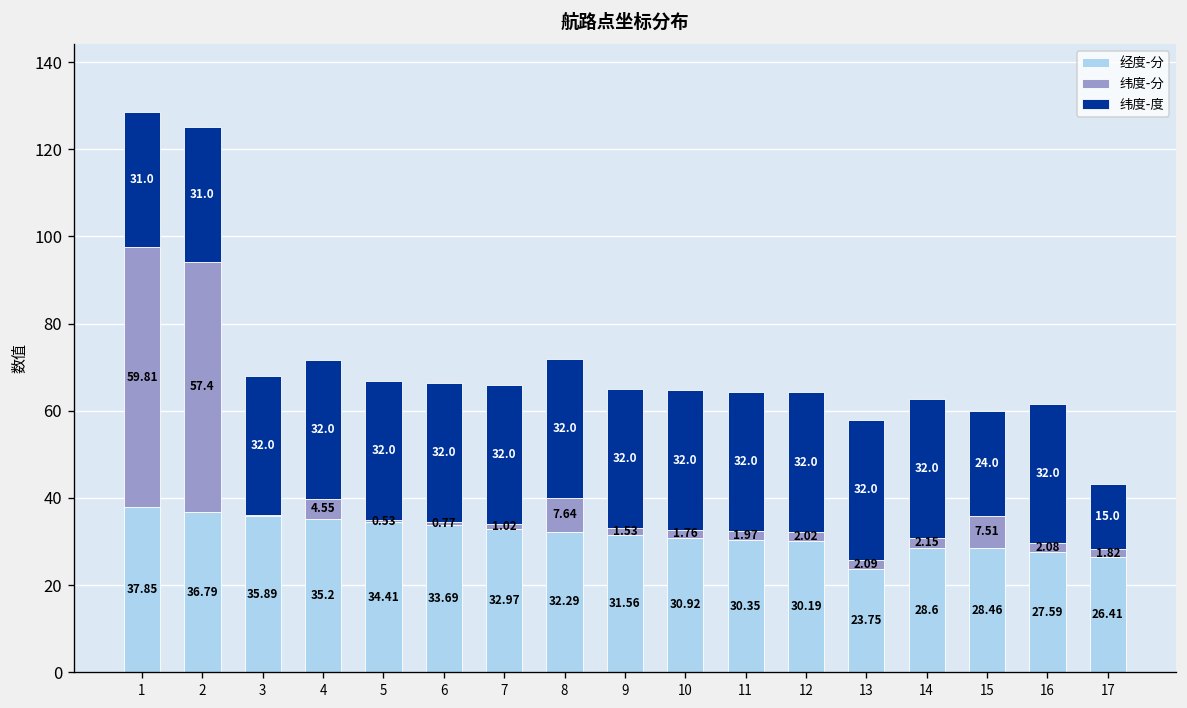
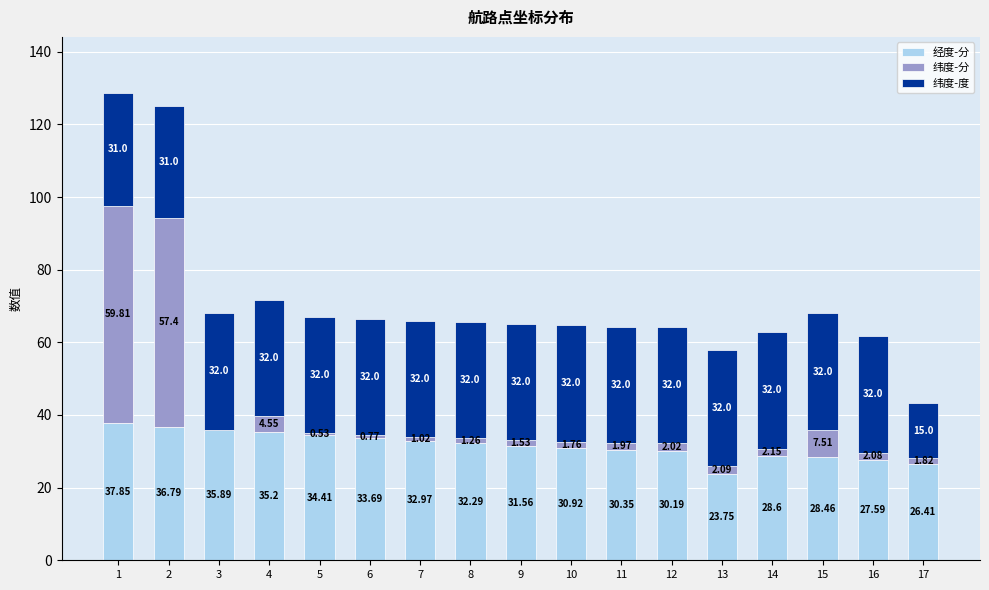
  {
    "经度-分": {
      "1": 37.85,
      "2": 36.79,
      "3": 35.89,
      "4": 35.2,
      "5": 34.41,
      "6": 33.69,
      "7": 32.97,
      "8": 32.29,
      "9": 31.56,
      "10": 30.92,
      "11": 30.35,
      "12": 30.19,
      "13": 23.75,
      "14": 28.6,
      "15": 28.46,
      "16": 27.59,
      "17": 26.41
    },
    "纬度-分": {
      "1": 59.81,
      "2": 57.4,
      "4": 4.55,
      "5": 0.53,
      "6": 0.77,
      "7": 1.02,
-     "8": 7.64,
+     "8": 1.26,
      "9": 1.53,
      "10": 1.76,
      "11": 1.97,
      "12": 2.02,
      "13": 2.09,
      "14": 2.15,
      "15": 7.51,
      "16": 2.08,
      "17": 1.82
    },
    "纬度-度": {
      "1": 31.0,
      "2": 31.0,
      "3": 32.0,
      "4": 32.0,
      "5": 32.0,
      "6": 32.0,
      "7": 32.0,
      "8": 32.0,
      "9": 32.0,
      "10": 32.0,
      "11": 32.0,
      "12": 32.0,
      "13": 32.0,
      "14": 32.0,
-     "15": 24.0,
+     "15": 32.0,
      "16": 32.0,
      "17": 15.0
    }
  }
